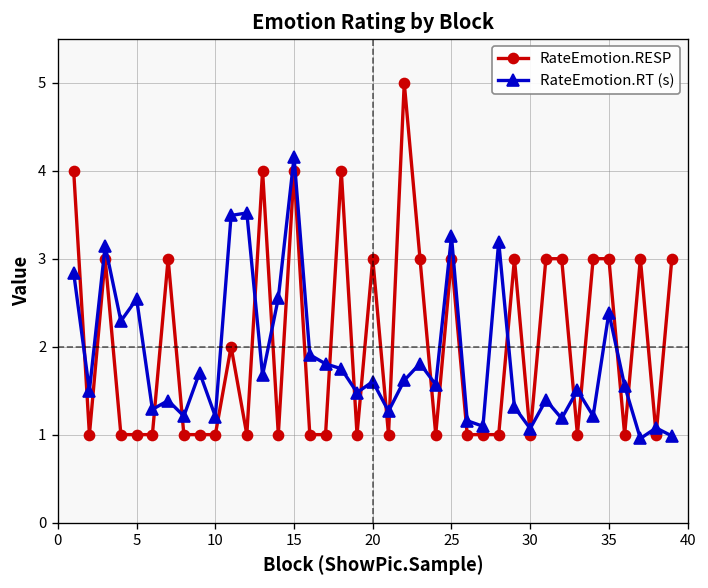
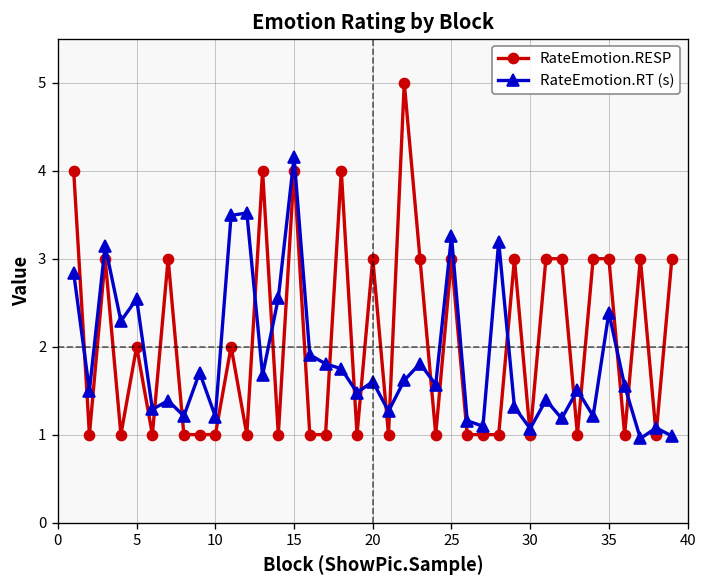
  {
    "RateEmotion.RESP": {
-     "5": 1,
+     "5": 2,
      "10": 1,
      "15": 4,
      "20": 3,
      "25": 3,
      "30": 1,
      "35": 3
    },
    "RateEmotion.RT (s)": {
      "5": 2.5,
      "10": 1.2,
      "15": 4.2,
      "20": 1.6,
      "25": 3.3,
      "30": 1.1,
      "35": 2.4
    }
  }
